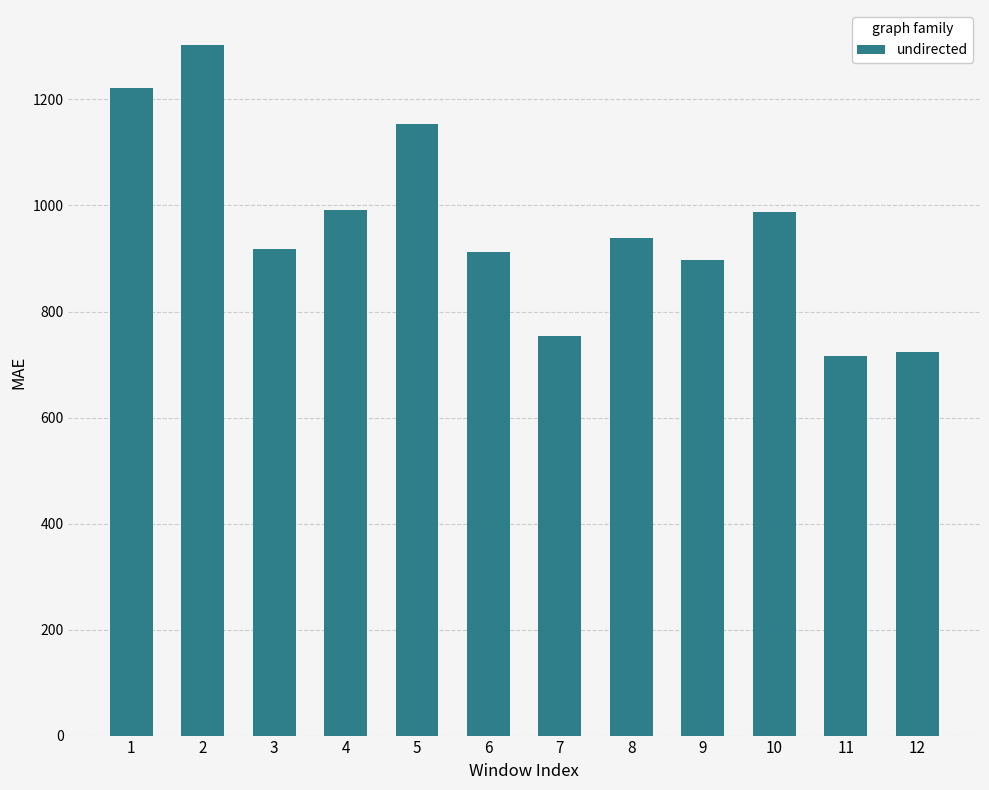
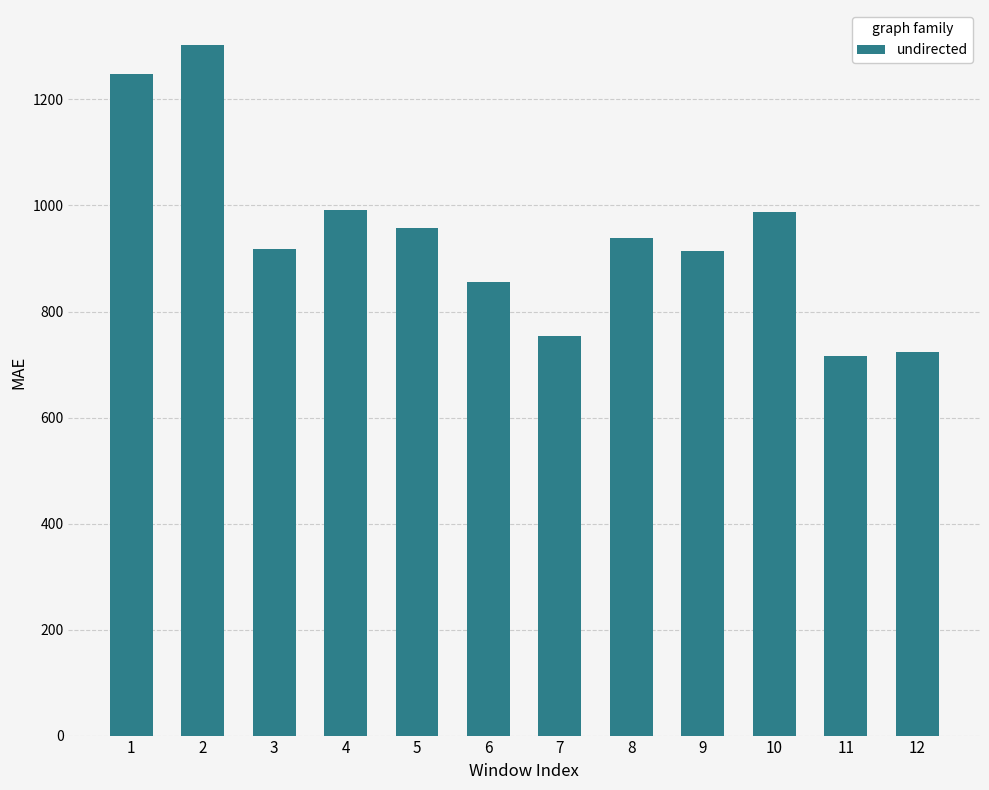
  {
-   "1": 1220,
+   "1": 1250,
    "2": 1300,
    "3": 920,
    "4": 990,
-   "5": 1150,
-   "6": 910,
+   "5": 960,
+   "6": 860,
    "7": 750,
    "8": 940,
-   "9": 900,
+   "9": 910,
    "10": 990,
    "11": 720,
    "12": 720
  }
